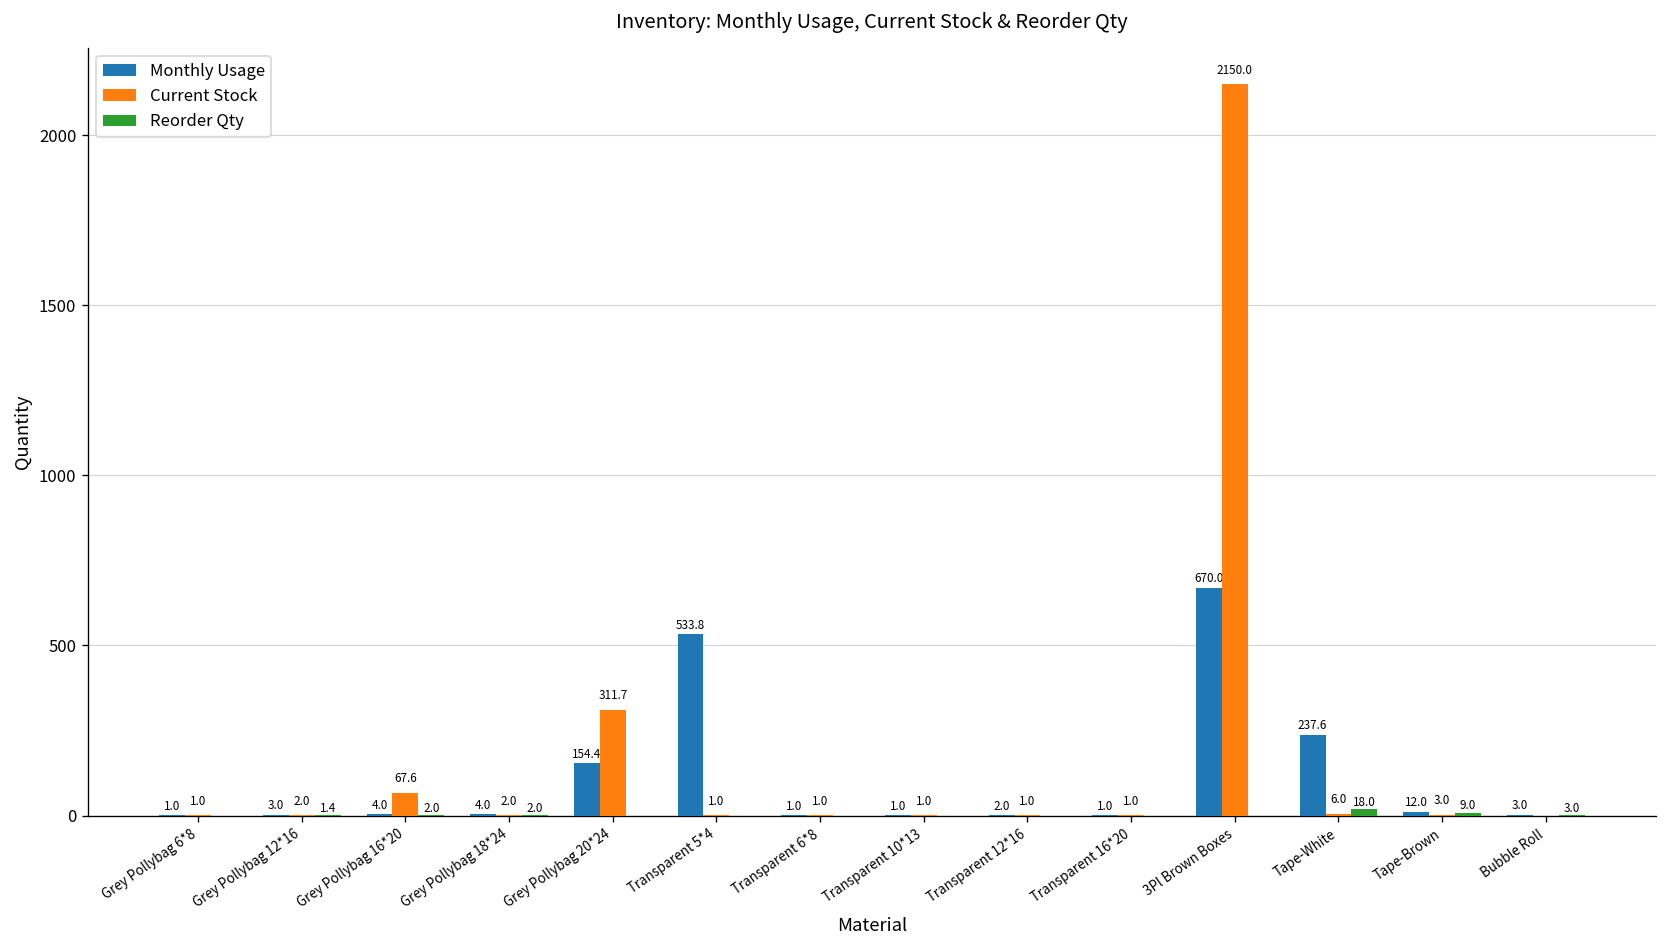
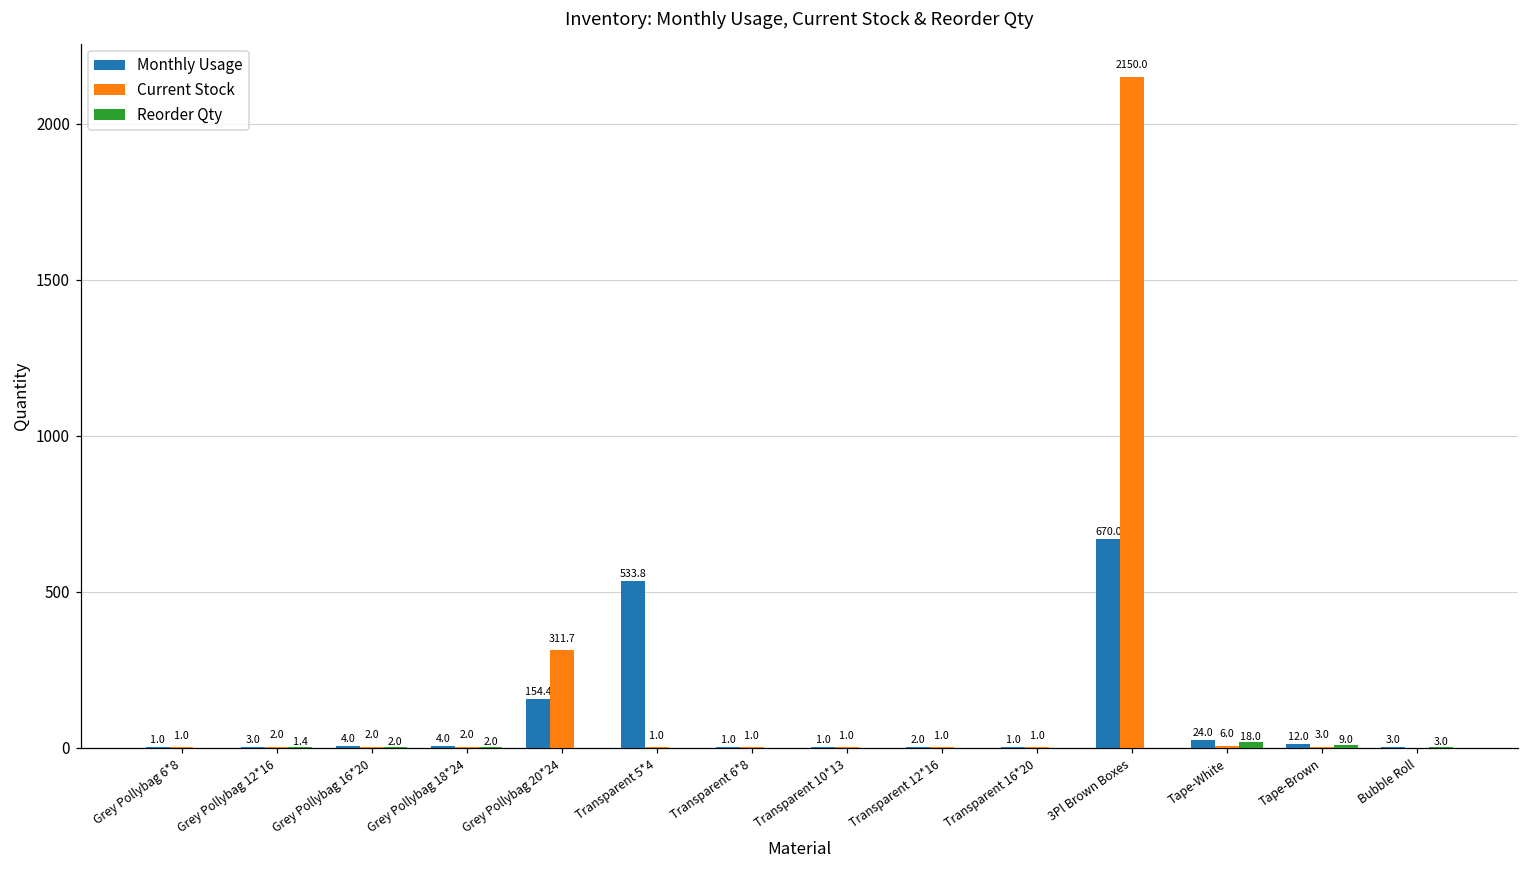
  {
    "Monthly Usage": {
      "Grey Pollybag 6*8": 1.0,
      "Grey Pollybag 12*16": 3.0,
      "Grey Pollybag 16*20": 4.0,
      "Grey Pollybag 18*24": 4.0,
      "Grey Pollybag 20*24": 154.4,
      "Transparent 5*4": 533.8,
      "Transparent 6*8": 1.0,
      "Transparent 10*13": 1.0,
      "Transparent 12*16": 2.0,
      "Transparent 16*20": 1.0,
      "3Pl Brown Boxes": 670.0,
-     "Tape-White": 237.6,
+     "Tape-White": 24.0,
      "Tape-Brown": 12.0,
      "Bubble Roll": 3.0
    },
    "Current Stock": {
      "Grey Pollybag 6*8": 1.0,
      "Grey Pollybag 12*16": 2.0,
-     "Grey Pollybag 16*20": 67.6,
+     "Grey Pollybag 16*20": 2.0,
      "Grey Pollybag 18*24": 2.0,
      "Grey Pollybag 20*24": 311.7,
      "Transparent 5*4": 1.0,
      "Transparent 6*8": 1.0,
      "Transparent 10*13": 1.0,
      "Transparent 12*16": 1.0,
      "Transparent 16*20": 1.0,
      "3Pl Brown Boxes": 2150.0,
      "Tape-White": 6.0,
      "Tape-Brown": 3.0
    },
    "Reorder Qty": {
      "Grey Pollybag 12*16": 1.4,
      "Grey Pollybag 16*20": 2.0,
      "Grey Pollybag 18*24": 2.0,
      "Tape-White": 18.0,
      "Tape-Brown": 9.0,
      "Bubble Roll": 3.0
    }
  }
